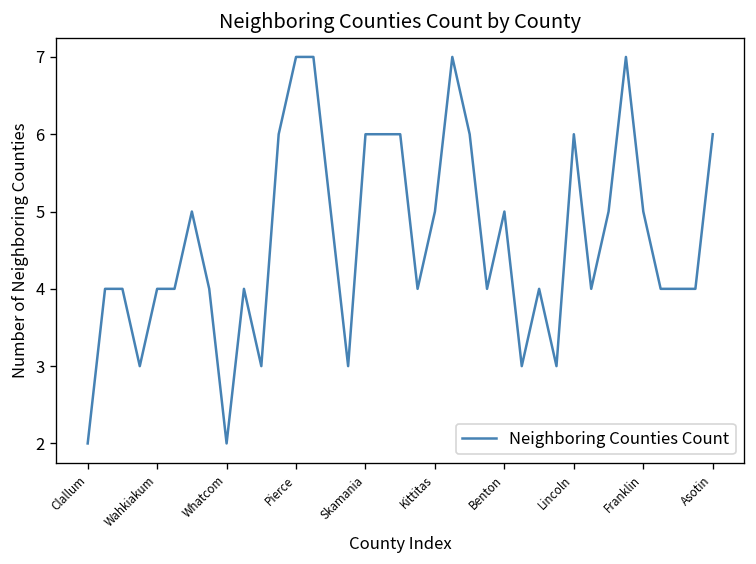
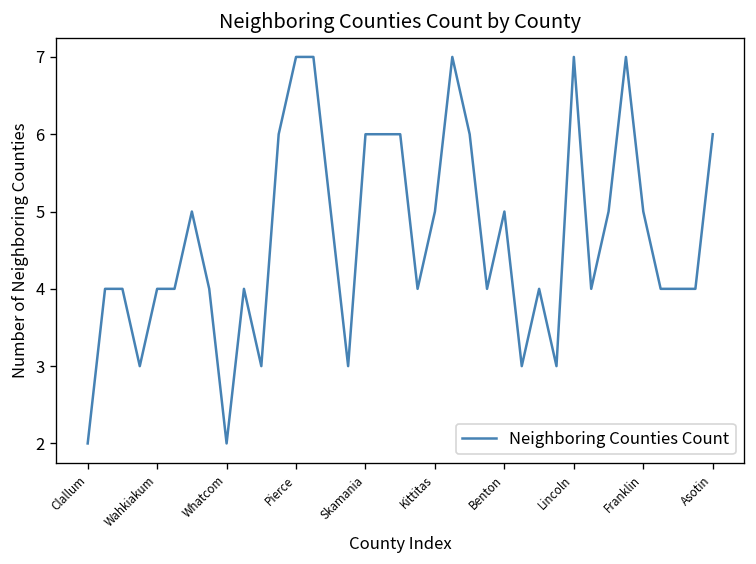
  {
    "Clallum": 2,
    "Wahkiakum": 4,
    "Whatcom": 2,
    "Pierce": 7,
    "Skamania": 6,
    "Kittitas": 5,
    "Benton": 5,
-   "Lincoln": 6,
+   "Lincoln": 7,
    "Franklin": 5,
    "Asotin": 6
  }
